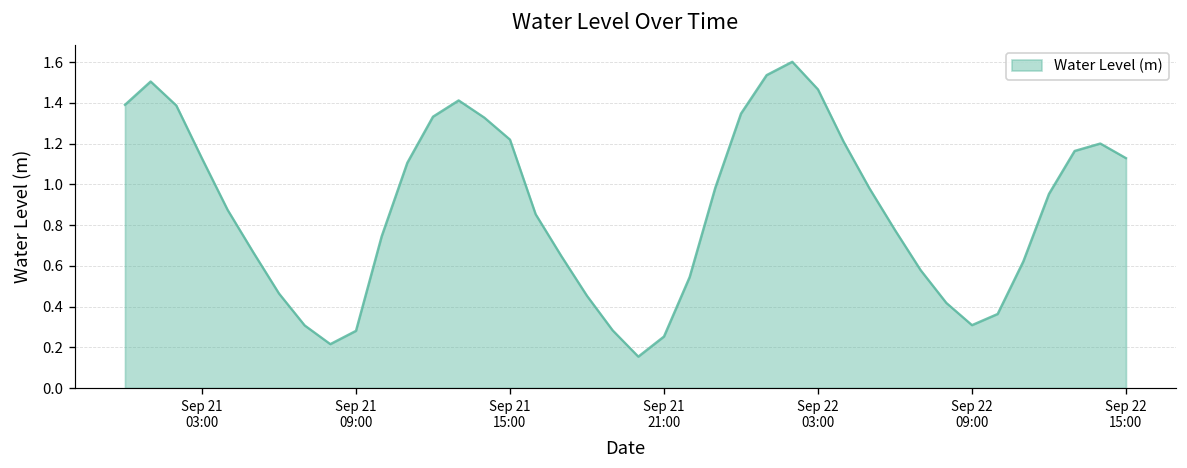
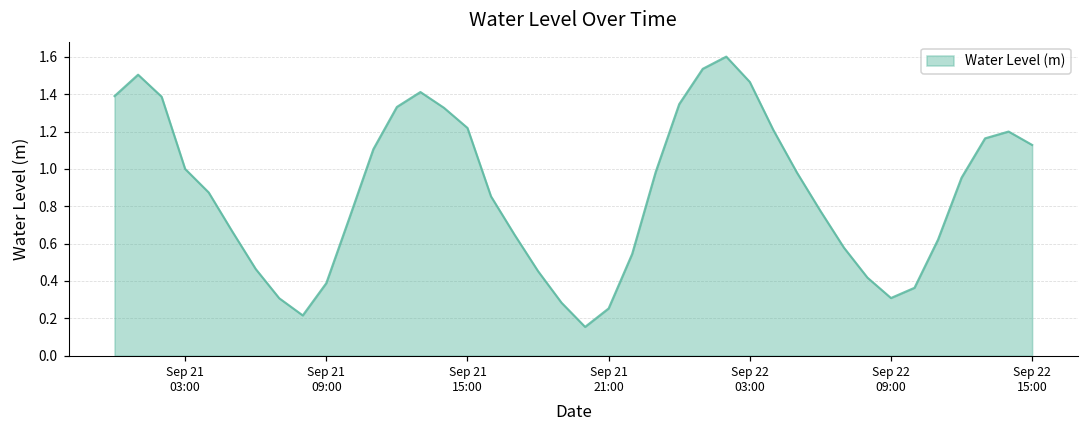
  {
-   "Sep 21 03:00": 1.13,
-   "Sep 21 09:00": 0.28,
+   "Sep 21 03:00": 1.00,
+   "Sep 21 09:00": 0.39,
    "Sep 21 15:00": 1.22,
    "Sep 21 21:00": 0.25,
    "Sep 22 03:00": 1.47,
    "Sep 22 09:00": 0.31,
    "Sep 22 15:00": 1.13
  }
